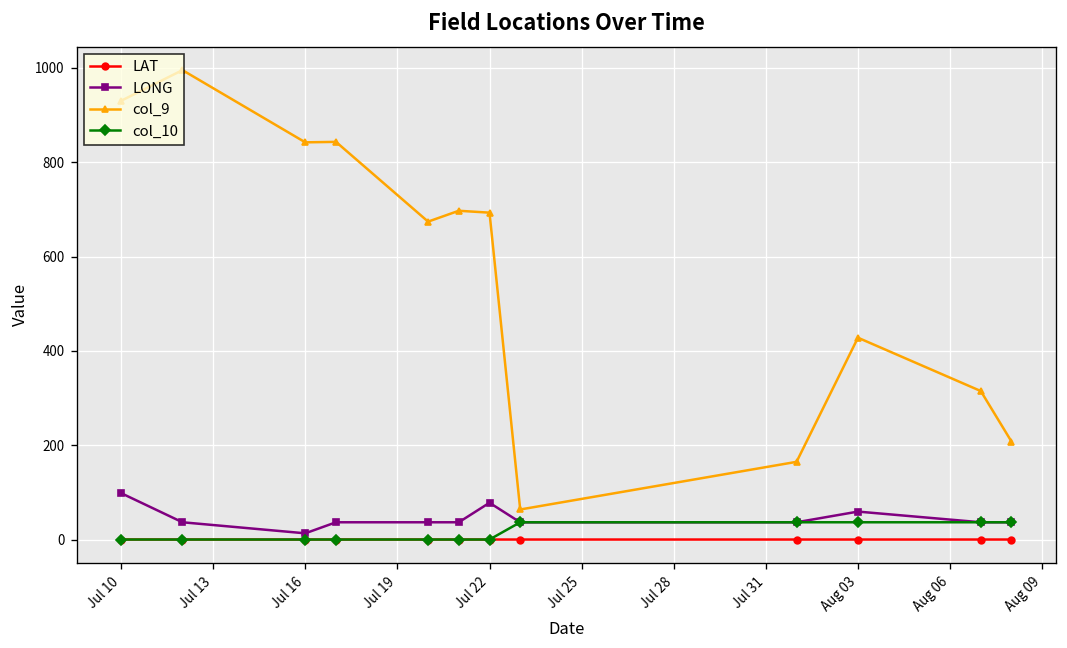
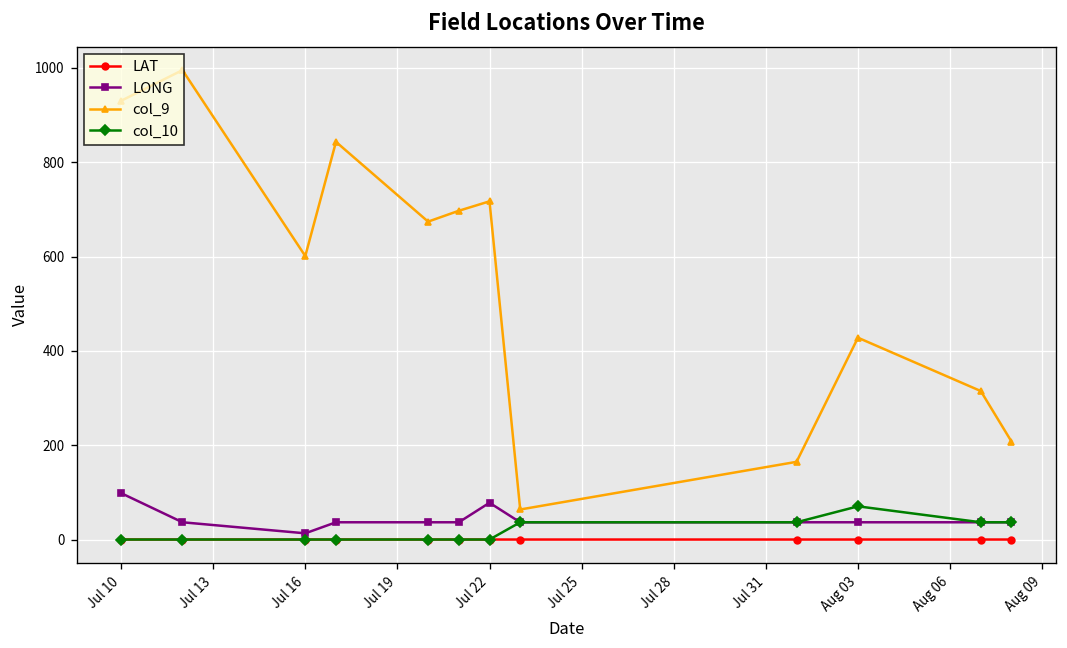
  {
    "LAT": {
      "Aug 03": 0
    },
    "LONG": {
      "Jul 10": 100,
      "Jul 16": 10,
      "Jul 22": 80,
-     "Aug 03": 60
+     "Aug 03": 40
    },
    "col_9": {
-     "Jul 16": 840,
-     "Jul 22": 690,
+     "Jul 16": 600,
+     "Jul 22": 720,
      "Aug 03": 430
    },
    "col_10": {
-     "Aug 03": 40
+     "Aug 03": 70
    }
  }
